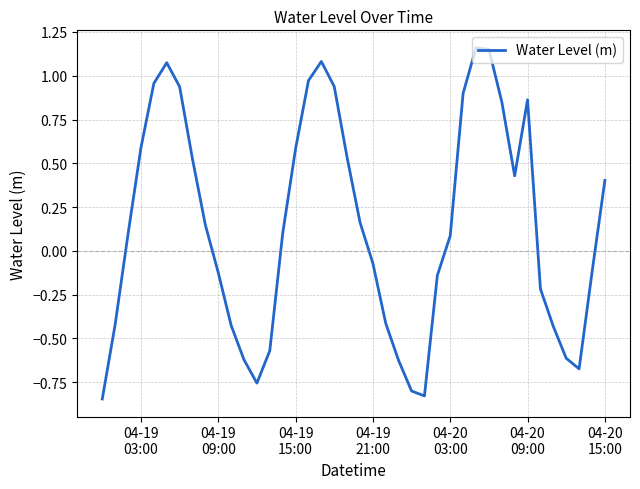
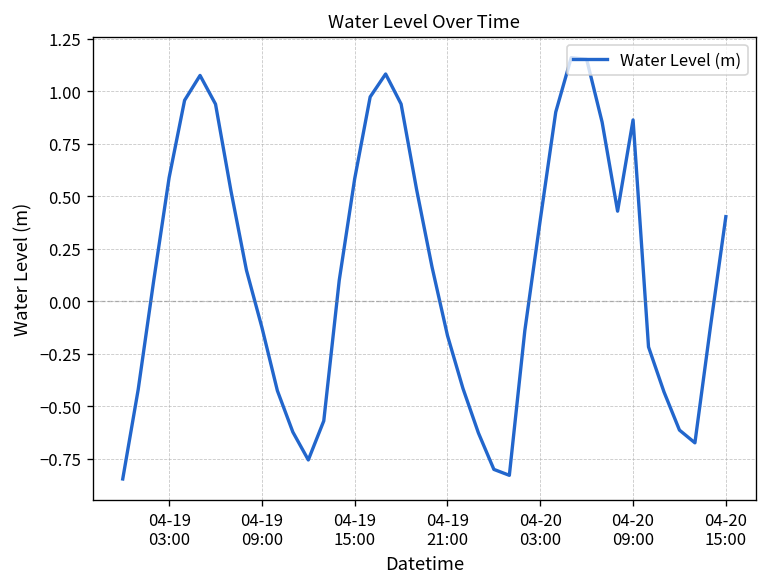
  {
    "04-19 03:00": 0.59,
    "04-19 09:00": -0.12,
    "04-19 15:00": 0.58,
-   "04-19 21:00": -0.07,
-   "04-20 03:00": 0.09,
+   "04-19 21:00": -0.16,
+   "04-20 03:00": 0.39,
    "04-20 09:00": 0.86,
    "04-20 15:00": 0.40
  }
